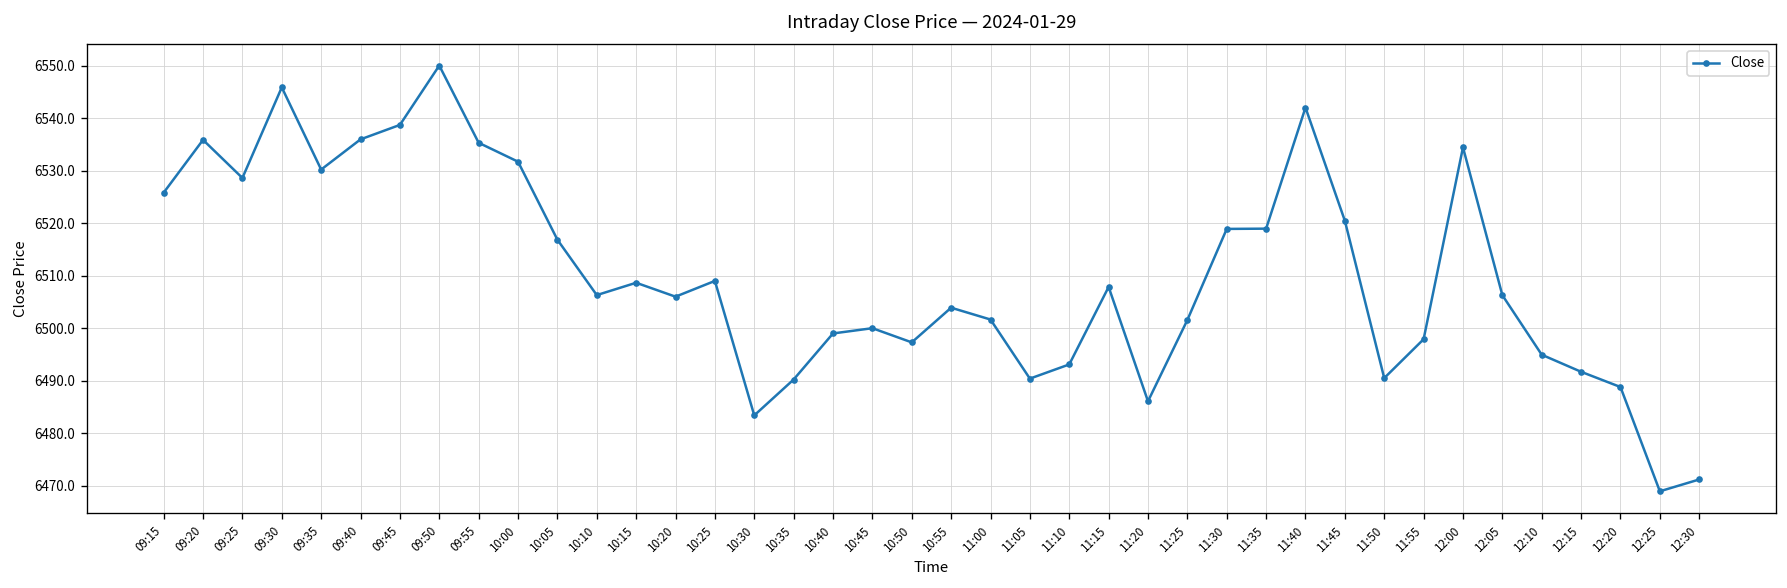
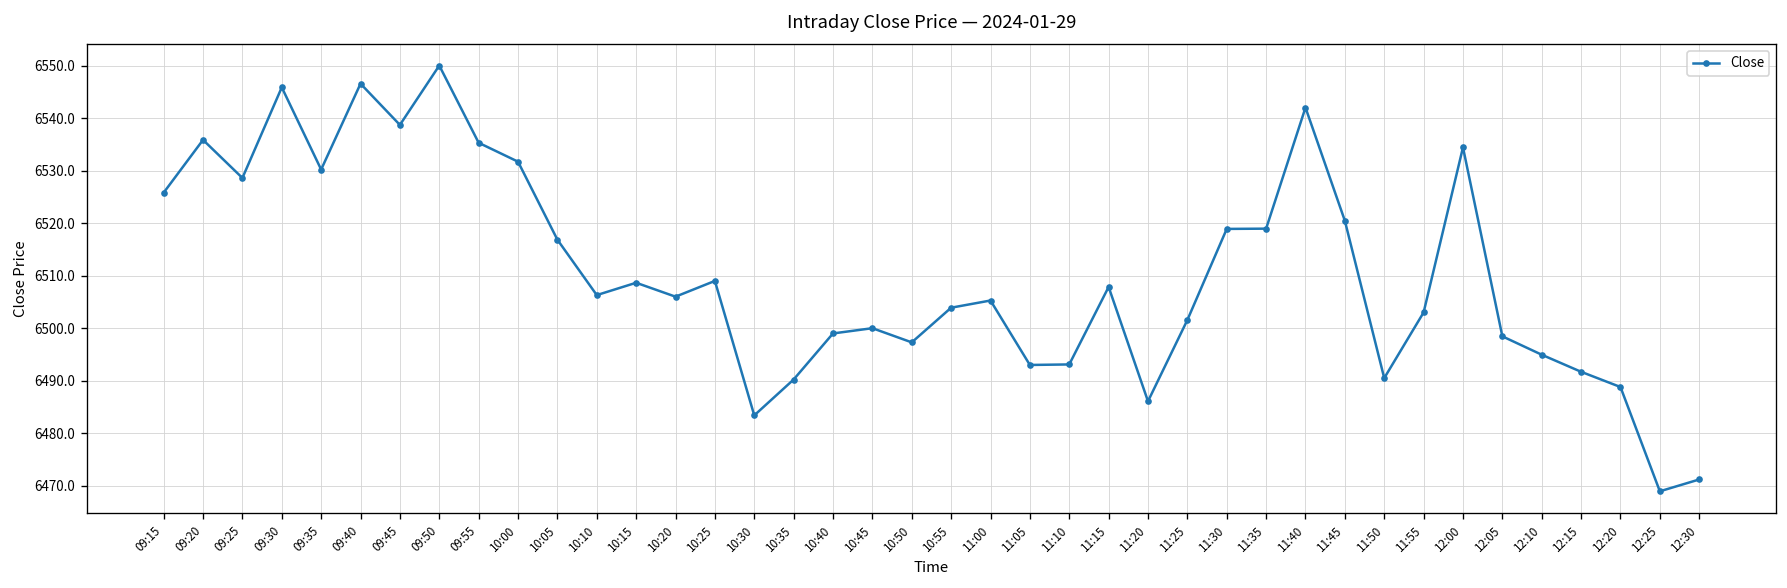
  {
    "09:15": 6526,
    "09:20": 6536,
    "09:25": 6529,
    "09:30": 6546,
    "09:35": 6530,
-   "09:40": 6536,
+   "09:40": 6547,
    "09:45": 6539,
    "09:50": 6550,
    "09:55": 6535,
    "10:00": 6532,
    "10:05": 6517,
    "10:10": 6506,
    "10:15": 6509,
    "10:20": 6506,
    "10:25": 6509,
    "10:30": 6483,
    "10:35": 6490,
    "10:40": 6499,
    "10:45": 6500,
    "10:50": 6497,
    "10:55": 6504,
-   "11:00": 6502,
-   "11:05": 6490,
+   "11:00": 6505,
+   "11:05": 6493,
    "11:10": 6493,
    "11:15": 6508,
    "11:20": 6486,
    "11:25": 6502,
    "11:30": 6519,
    "11:35": 6519,
    "11:40": 6542,
    "11:45": 6520,
    "11:50": 6491,
-   "11:55": 6498,
+   "11:55": 6503,
    "12:00": 6534,
-   "12:05": 6506,
+   "12:05": 6498,
    "12:10": 6495,
    "12:15": 6492,
    "12:20": 6489,
    "12:25": 6469,
    "12:30": 6471
  }
